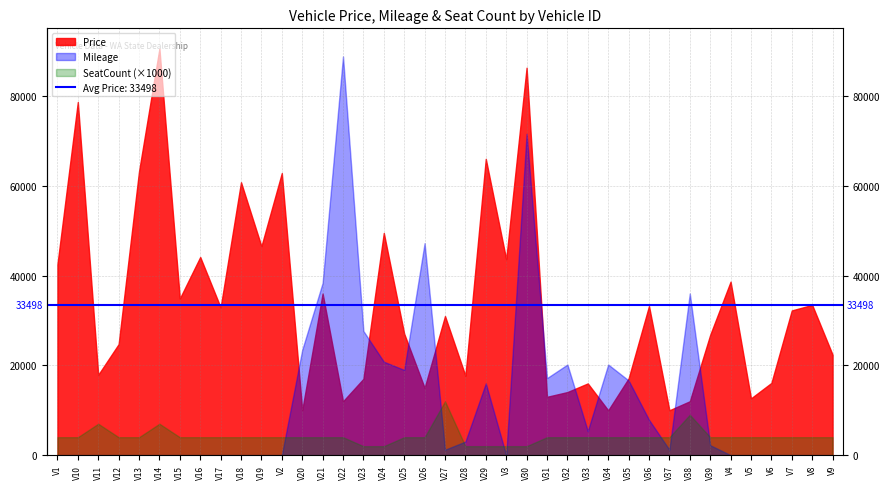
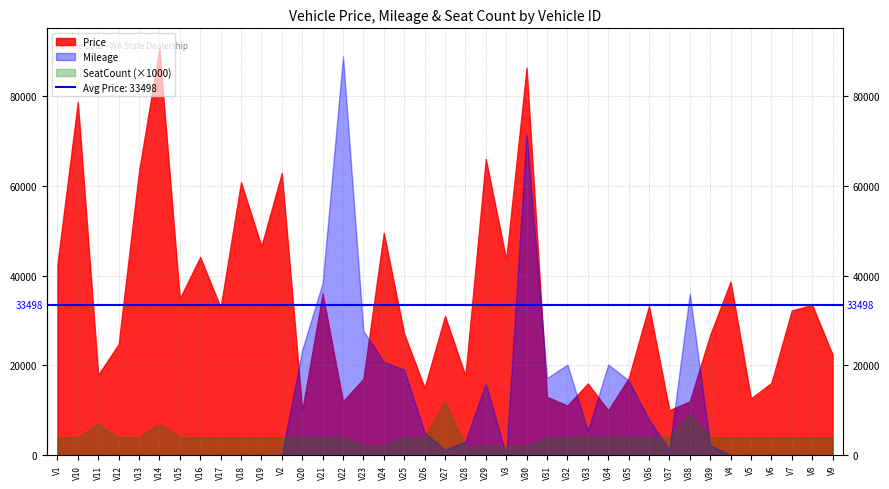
  {
    "Price": {
      "V1": 42000,
      "V10": 79000,
      "V11": 18000,
      "V12": 25000,
      "V13": 63000,
      "V15": 35000,
      "V16": 44000,
      "V17": 33000,
      "V18": 61000,
      "V19": 47000,
      "V2": 63000,
      "V20": 10000,
      "V21": 36000,
      "V22": 12000,
      "V23": 17000,
      "V24": 50000,
      "V25": 27000,
      "V26": 15000,
      "V27": 31000,
      "V28": 18000,
      "V29": 66000,
      "V3": 44000,
      "V30": 86000,
      "V31": 13000,
-     "V32": 14000,
+     "V32": 11000,
      "V33": 16000,
      "V34": 10000,
      "V36": 33000,
      "V37": 10000,
      "V38": 12000,
      "V39": 27000,
      "V4": 39000,
      "V5": 13000,
      "V6": 16000,
      "V7": 32000,
      "V8": 33000,
      "V9": 22000
    },
    "Mileage": {
      "V1": 0,
      "V10": 0,
      "V11": 0,
      "V12": 0,
      "V13": 0,
      "V14": 0,
      "V15": 0,
      "V16": 0,
      "V17": 0,
      "V18": 0,
      "V19": 0,
      "V2": 0,
      "V20": 23000,
      "V21": 38000,
      "V22": 89000,
      "V23": 28000,
      "V24": 21000,
      "V25": 19000,
-     "V26": 47000,
+     "V26": 5000,
      "V27": 1000,
      "V28": 3000,
      "V29": 16000,
      "V3": 0,
      "V30": 72000,
      "V31": 17000,
      "V32": 20000,
      "V33": 5000,
      "V34": 20000,
      "V36": 8000,
      "V37": 1000,
      "V38": 36000,
      "V39": 2000,
      "V4": 0,
      "V5": 0,
      "V6": 0,
      "V7": 0,
      "V8": 0,
      "V9": 0
    },
    "SeatCount (×1000)": {
      "V1": 4000,
      "V10": 4000,
      "V11": 7000,
      "V12": 4000,
      "V13": 4000,
      "V14": 7000,
      "V15": 4000,
      "V16": 4000,
      "V17": 4000,
      "V18": 4000,
      "V19": 4000,
      "V2": 4000,
      "V20": 4000,
      "V21": 4000,
      "V22": 4000,
      "V23": 2000,
      "V24": 2000,
      "V25": 4000,
      "V26": 4000,
      "V27": 12000,
      "V28": 2000,
      "V29": 2000,
      "V3": 2000,
      "V30": 2000,
      "V31": 4000,
      "V32": 4000,
      "V33": 4000,
      "V34": 4000,
      "V35": 4000,
      "V36": 4000,
      "V37": 4000,
      "V38": 9000,
      "V39": 4000,
      "V4": 4000,
      "V5": 4000,
      "V6": 4000,
      "V7": 4000,
      "V8": 4000,
      "V9": 4000
    }
  }
